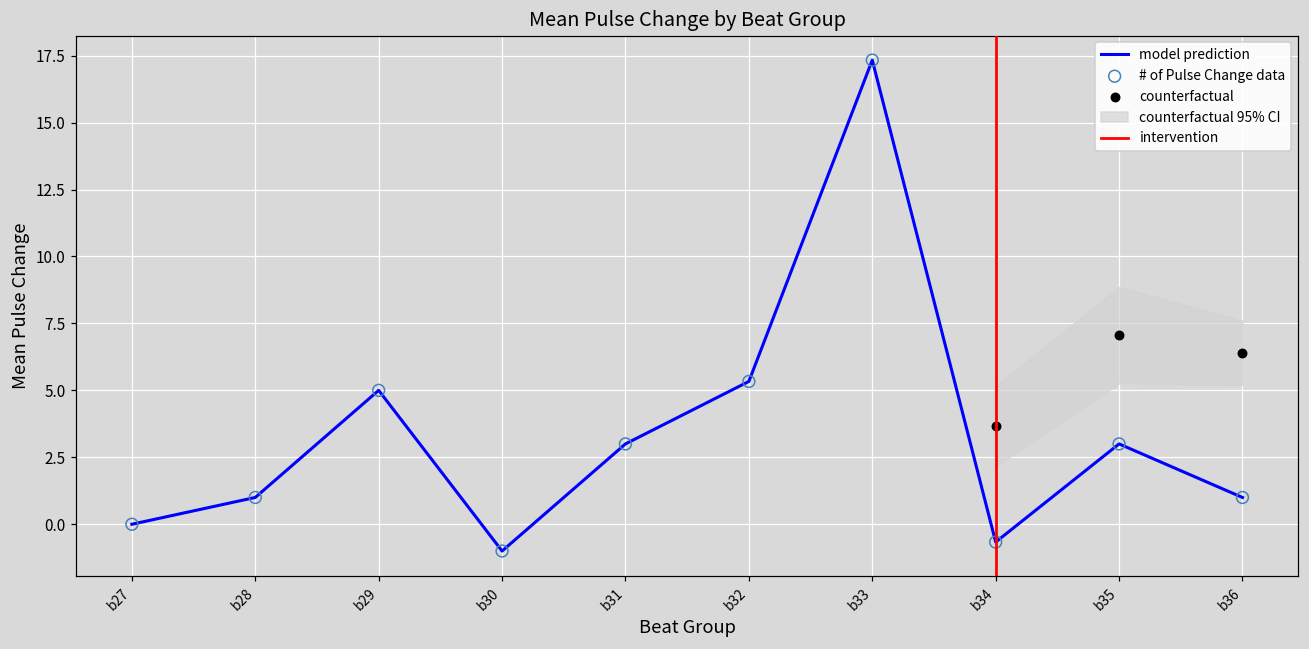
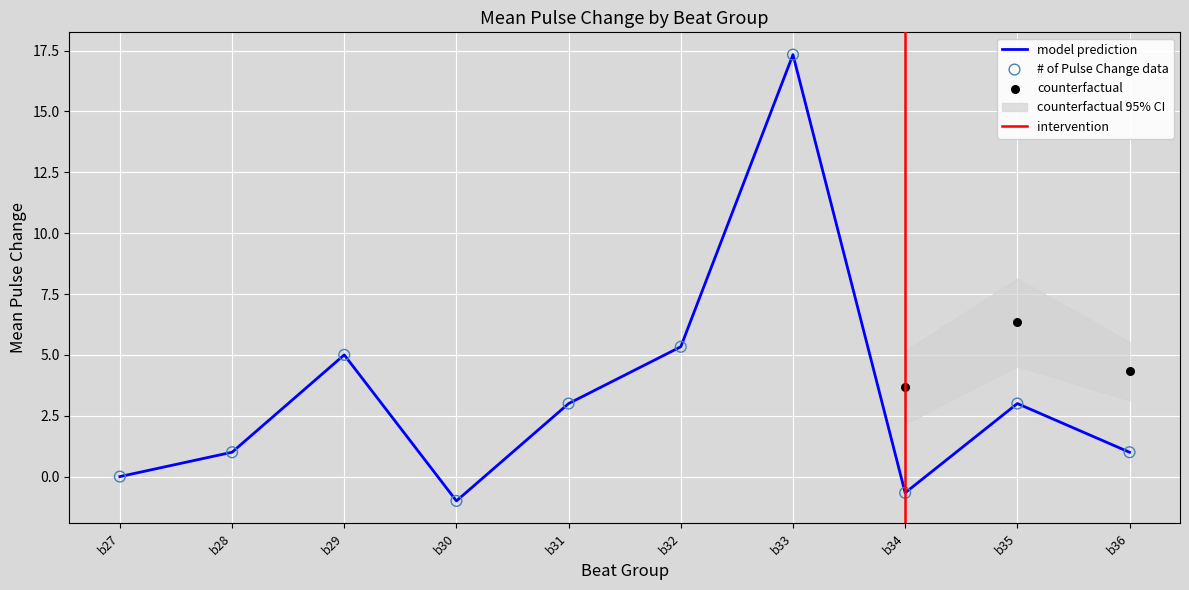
  {
    "counterfactual": {
-     "b35": 7.1,
-     "b36": 6.4
+     "b35": 6.3,
+     "b36": 4.3
    }
  }
